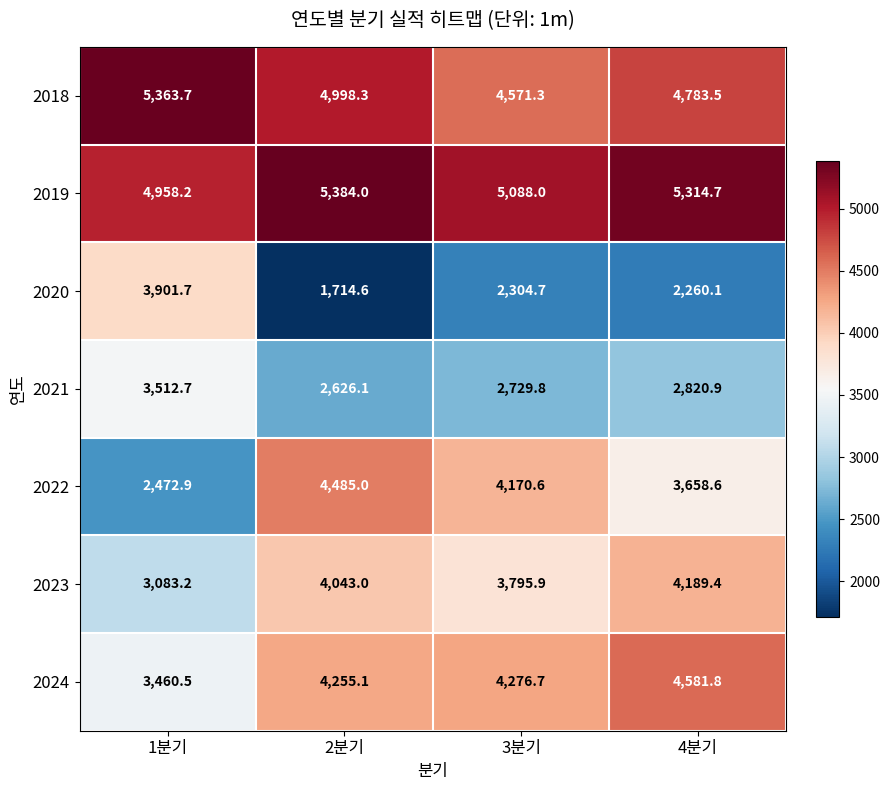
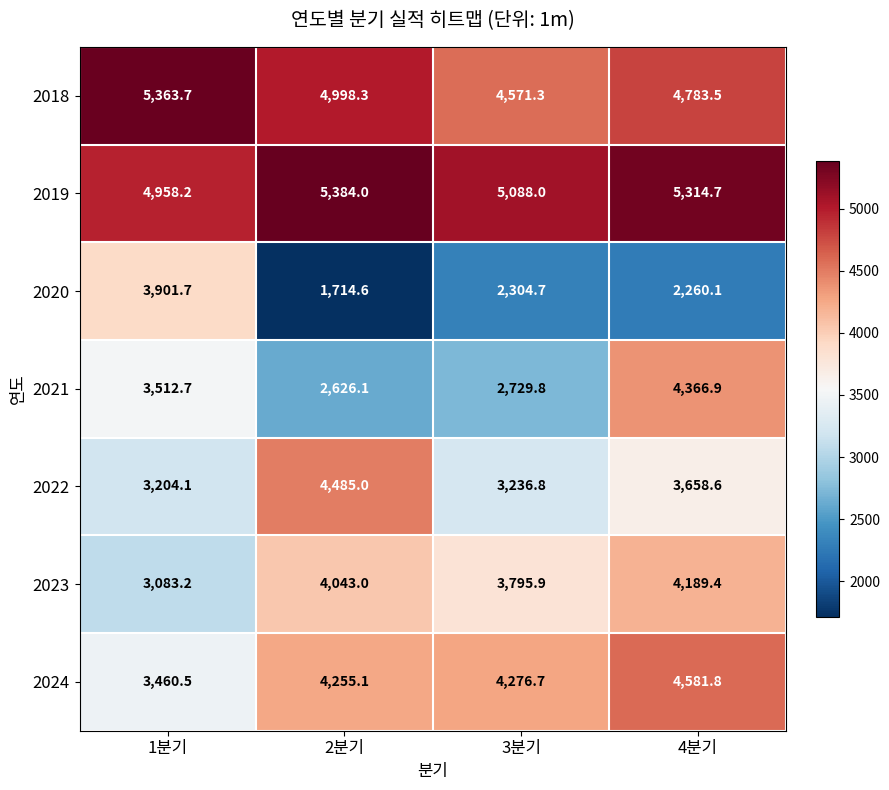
  {
    "2018": {
      "1분기": "5,363.7",
      "2분기": "4,998.3",
      "3분기": "4,571.3",
      "4분기": "4,783.5"
    },
    "2019": {
      "1분기": "4,958.2",
      "2분기": "5,384.0",
      "3분기": "5,088.0",
      "4분기": "5,314.7"
    },
    "2020": {
      "1분기": "3,901.7",
      "2분기": "1,714.6",
      "3분기": "2,304.7",
      "4분기": "2,260.1"
    },
    "2021": {
      "1분기": "3,512.7",
      "2분기": "2,626.1",
      "3분기": "2,729.8",
-     "4분기": "2,820.9"
+     "4분기": "4,366.9"
    },
    "2022": {
-     "1분기": "2,472.9",
+     "1분기": "3,204.1",
      "2분기": "4,485.0",
-     "3분기": "4,170.6",
+     "3분기": "3,236.8",
      "4분기": "3,658.6"
    },
    "2023": {
      "1분기": "3,083.2",
      "2분기": "4,043.0",
      "3분기": "3,795.9",
      "4분기": "4,189.4"
    },
    "2024": {
      "1분기": "3,460.5",
      "2분기": "4,255.1",
      "3분기": "4,276.7",
      "4분기": "4,581.8"
    }
  }
